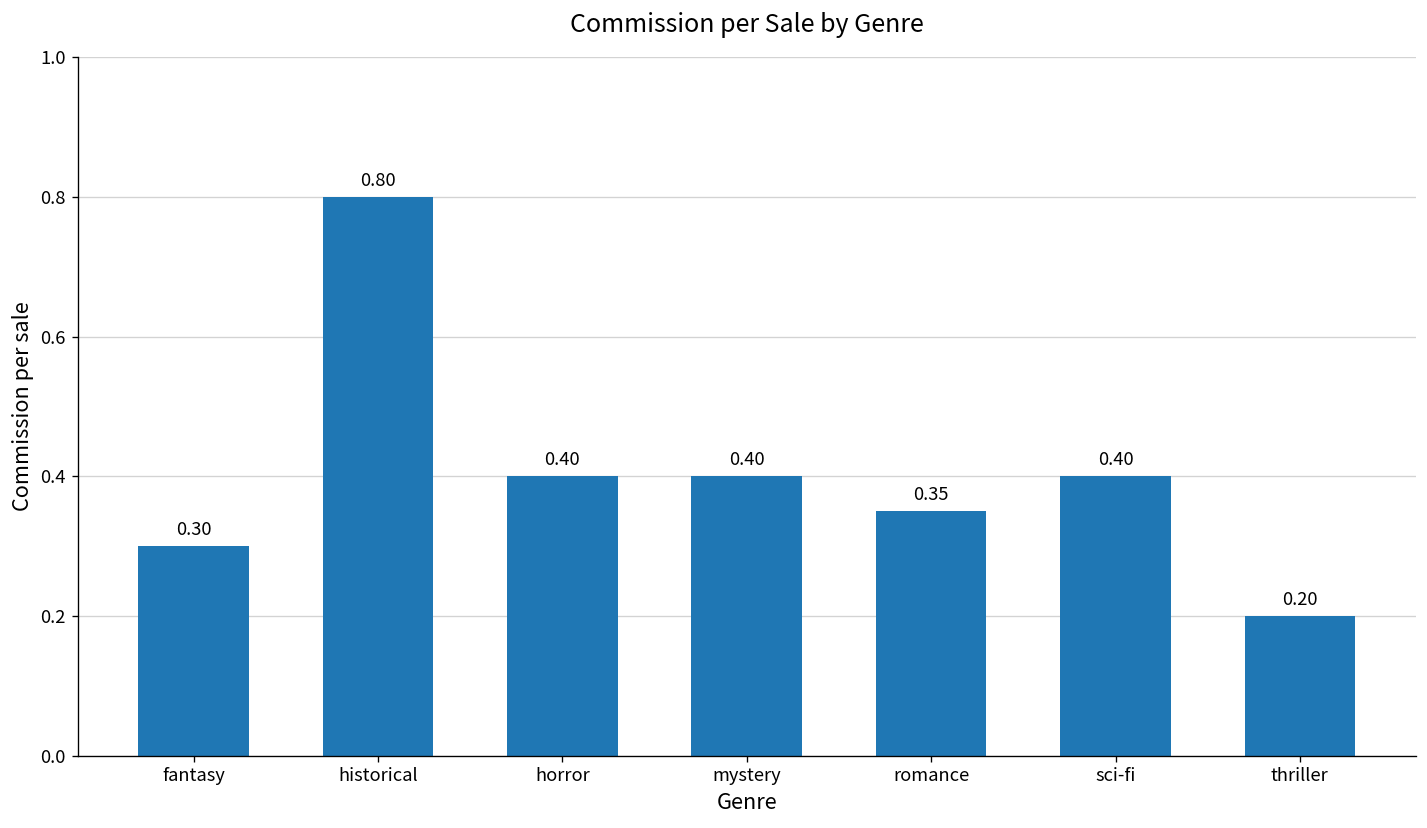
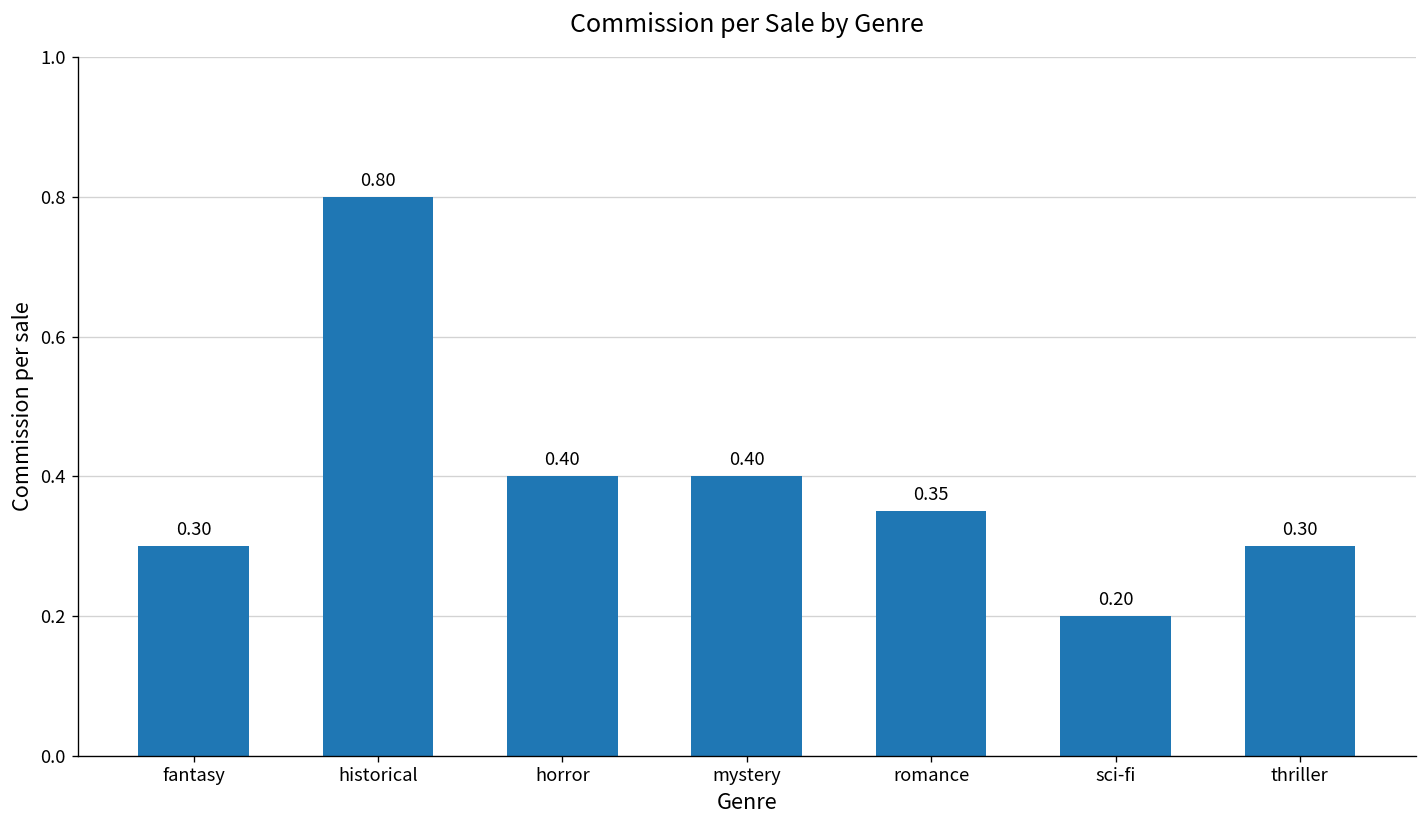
  {
    "fantasy": 0.30,
    "historical": 0.80,
    "horror": 0.40,
    "mystery": 0.40,
    "romance": 0.35,
-   "sci-fi": 0.40,
-   "thriller": 0.20
+   "sci-fi": 0.20,
+   "thriller": 0.30
  }
